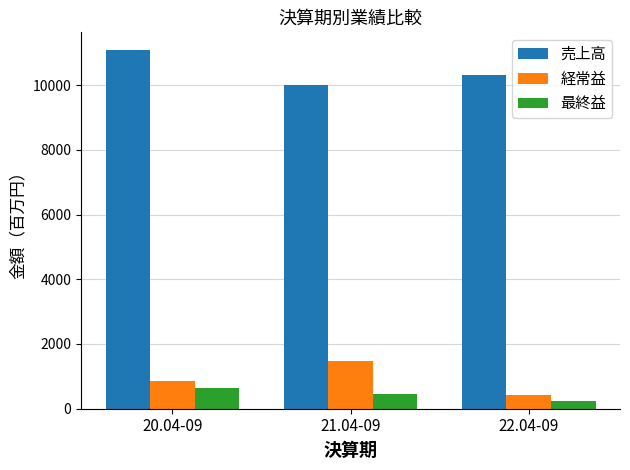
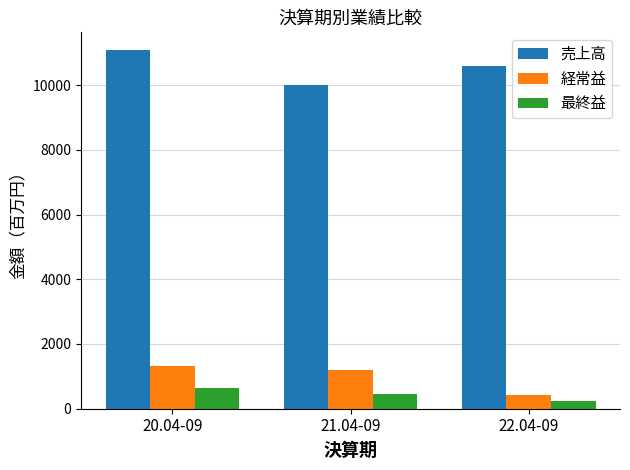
  {
    "売上高": {
      "20.04-09": 11100,
      "21.04-09": 10000,
-     "22.04-09": 10300
+     "22.04-09": 10600
    },
    "経常益": {
-     "20.04-09": 800,
-     "21.04-09": 1500,
+     "20.04-09": 1300,
+     "21.04-09": 1200,
      "22.04-09": 400
    },
    "最終益": {
      "20.04-09": 600,
      "21.04-09": 400,
      "22.04-09": 200
    }
  }
